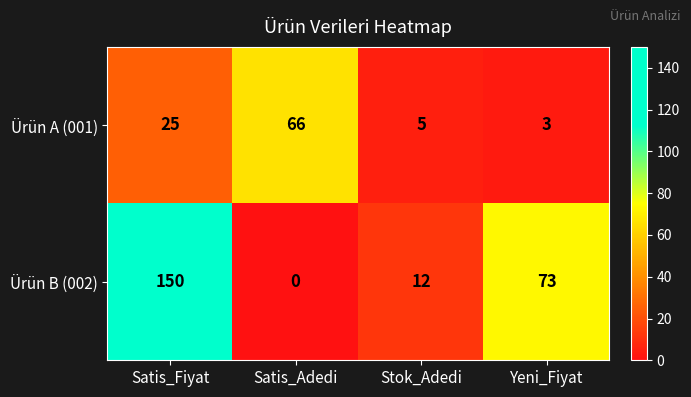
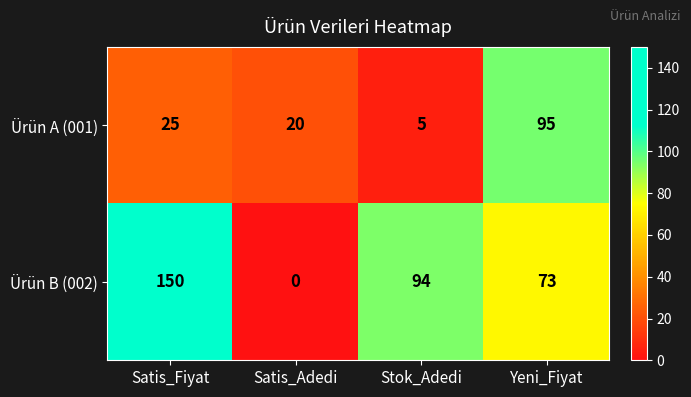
  {
    "Ürün A (001)": {
      "Satis_Fiyat": 25,
-     "Satis_Adedi": 66,
+     "Satis_Adedi": 20,
      "Stok_Adedi": 5,
-     "Yeni_Fiyat": 3
+     "Yeni_Fiyat": 95
    },
    "Ürün B (002)": {
      "Satis_Fiyat": 150,
      "Satis_Adedi": 0,
-     "Stok_Adedi": 12,
+     "Stok_Adedi": 94,
      "Yeni_Fiyat": 73
    }
  }
